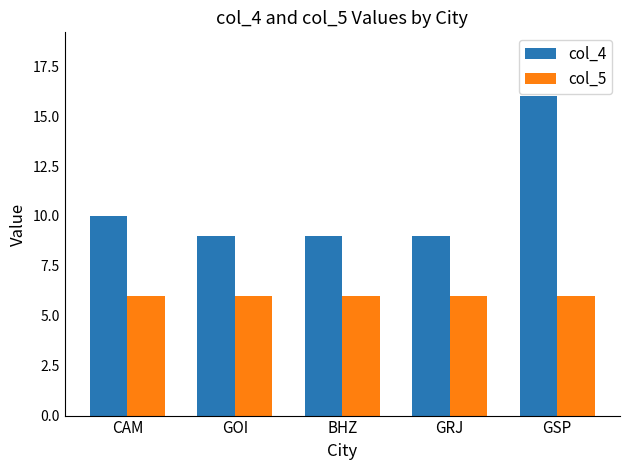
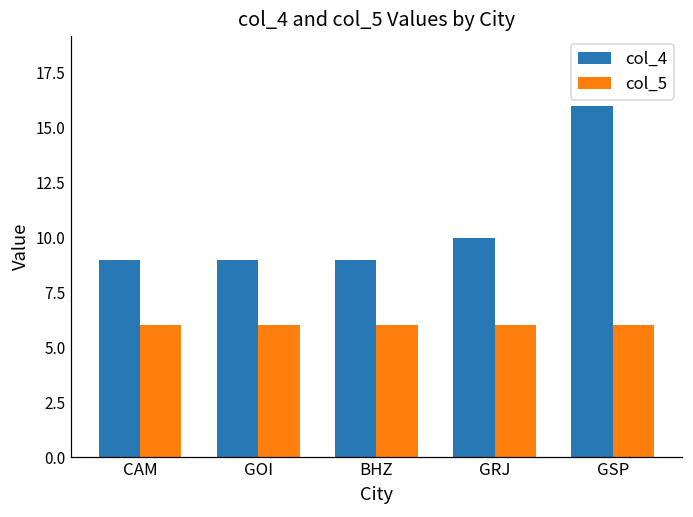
  {
    "col_4": {
-     "CAM": 10,
+     "CAM": 9,
      "GOI": 9,
      "BHZ": 9,
-     "GRJ": 9,
+     "GRJ": 10,
      "GSP": 16
    },
    "col_5": {
      "CAM": 6,
      "GOI": 6,
      "BHZ": 6,
      "GRJ": 6,
      "GSP": 6
    }
  }
